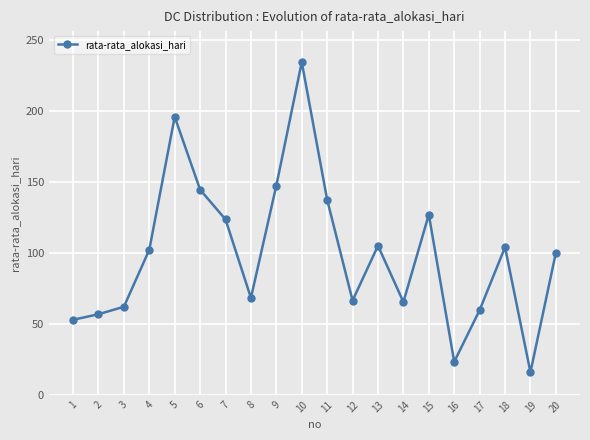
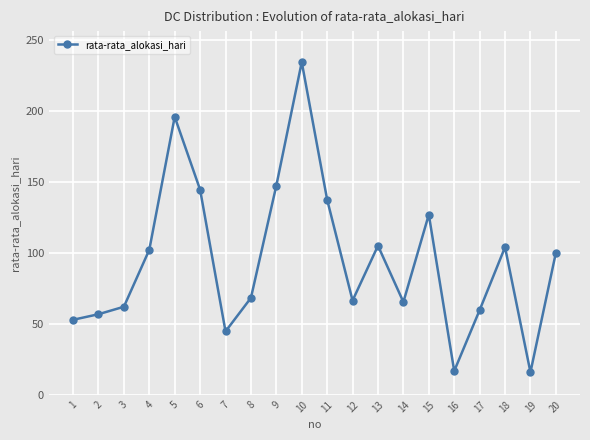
  {
    "1": 53,
    "2": 57,
    "3": 62,
    "4": 102,
    "5": 196,
    "6": 145,
-   "7": 124,
+   "7": 45,
    "8": 68,
    "9": 148,
    "10": 235,
    "11": 138,
    "12": 66,
    "13": 105,
    "14": 65,
    "15": 127,
-   "16": 23,
+   "16": 17,
    "17": 60,
    "18": 104,
    "19": 16,
    "20": 100
  }
